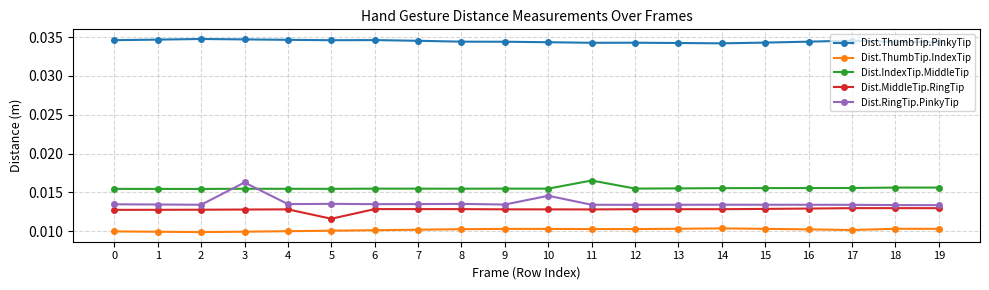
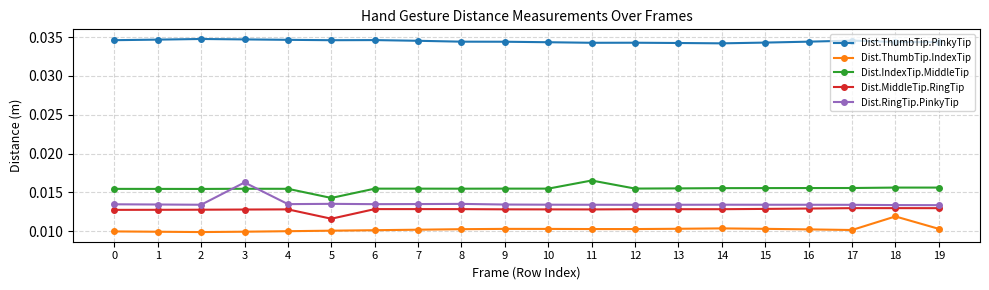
  {
    "Dist.ThumbTip.PinkyTip": {
      "0": 0.035,
      "1": 0.035,
      "2": 0.035,
      "3": 0.035,
      "4": 0.035,
      "5": 0.035,
      "6": 0.035,
      "7": 0.035,
      "8": 0.034,
      "9": 0.034,
      "10": 0.034,
      "11": 0.034,
      "12": 0.034,
      "13": 0.034,
      "14": 0.034,
      "15": 0.034,
      "16": 0.034
    },
    "Dist.ThumbTip.IndexTip": {
      "0": 0.010,
      "1": 0.010,
      "2": 0.010,
      "3": 0.010,
      "4": 0.010,
      "5": 0.010,
      "6": 0.010,
      "7": 0.010,
      "8": 0.010,
      "9": 0.010,
      "10": 0.010,
      "11": 0.010,
      "12": 0.010,
      "13": 0.010,
      "14": 0.010,
      "15": 0.010,
      "16": 0.010,
      "17": 0.010,
-     "18": 0.010,
+     "18": 0.012,
      "19": 0.010
    },
    "Dist.IndexTip.MiddleTip": {
      "0": 0.015,
      "1": 0.015,
      "2": 0.015,
      "3": 0.015,
      "4": 0.015,
-     "5": 0.015,
+     "5": 0.014,
      "6": 0.015,
      "7": 0.015,
      "8": 0.015,
      "9": 0.015,
      "10": 0.015,
      "11": 0.017,
      "12": 0.015,
      "13": 0.016,
      "14": 0.016,
      "15": 0.016,
      "16": 0.016,
      "17": 0.016,
      "18": 0.016,
      "19": 0.016
    },
    "Dist.MiddleTip.RingTip": {
      "0": 0.013,
      "1": 0.013,
      "2": 0.013,
      "3": 0.013,
      "4": 0.013,
      "5": 0.012,
      "6": 0.013,
      "7": 0.013,
      "8": 0.013,
      "9": 0.013,
      "10": 0.013,
      "11": 0.013,
      "12": 0.013,
      "13": 0.013,
      "14": 0.013,
      "15": 0.013,
      "16": 0.013,
      "17": 0.013,
      "18": 0.013,
      "19": 0.013
    },
    "Dist.RingTip.PinkyTip": {
      "0": 0.013,
      "1": 0.013,
      "2": 0.013,
      "3": 0.016,
      "4": 0.013,
      "5": 0.014,
      "6": 0.013,
      "7": 0.013,
      "8": 0.014,
      "9": 0.013,
-     "10": 0.015,
+     "10": 0.013,
      "11": 0.013,
      "12": 0.013,
      "13": 0.013,
      "14": 0.013,
      "15": 0.013,
      "16": 0.013,
      "17": 0.013,
      "18": 0.013,
      "19": 0.013
    }
  }
